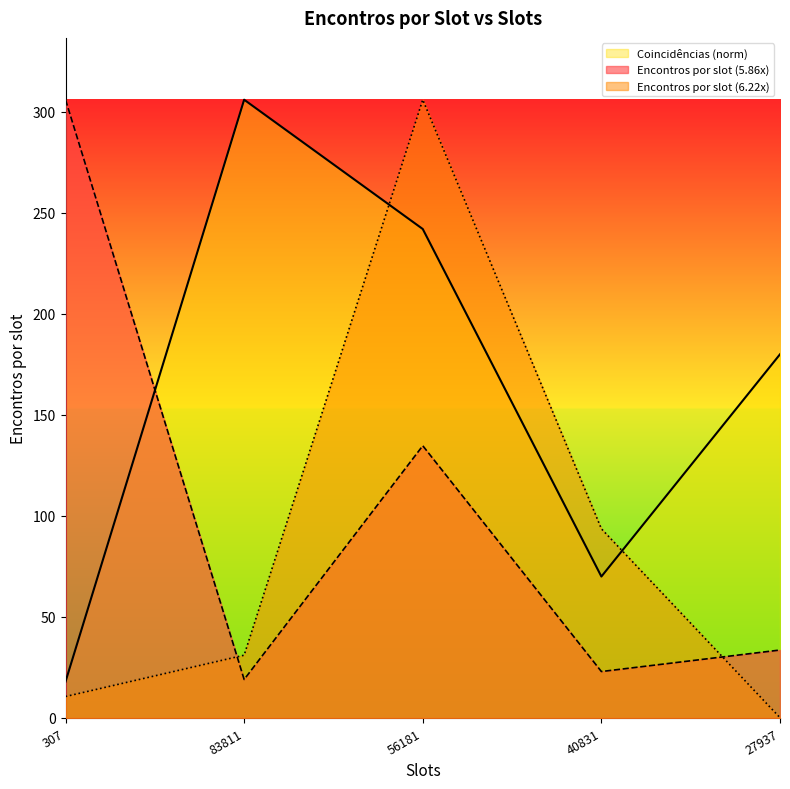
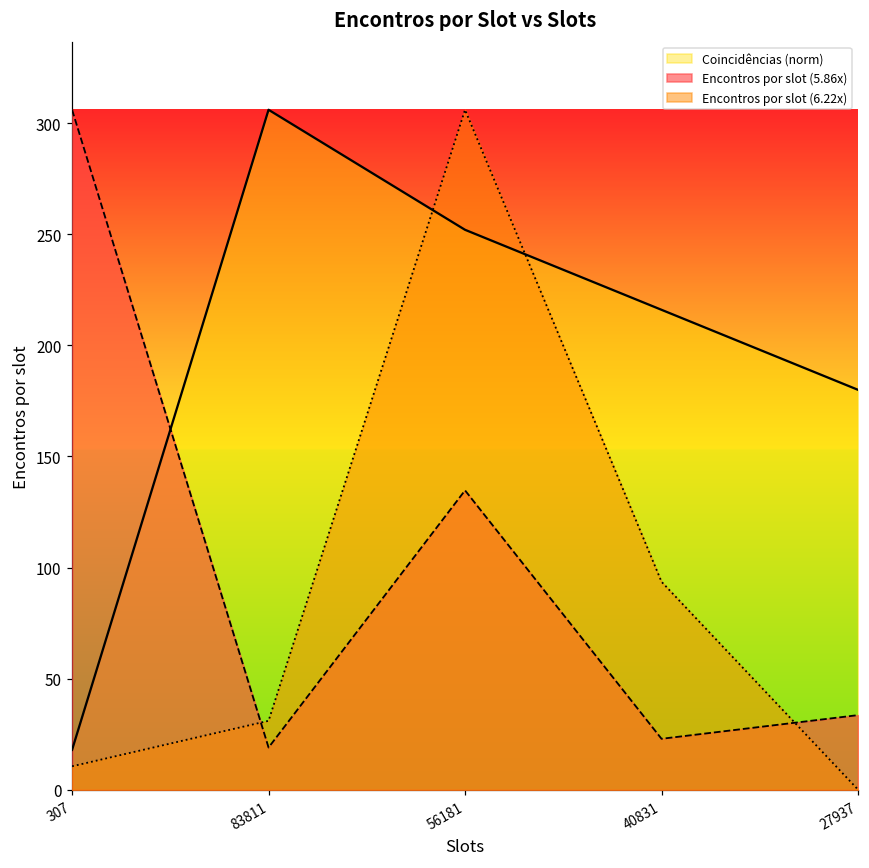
  {
    "Coincidências (norm)": {
      "307": 18,
      "83811": 306,
-     "56181": 242,
-     "40831": 70,
+     "56181": 252,
+     "40831": 216,
      "27937": 180
    },
    "Encontros por slot (5.86x)": {
      "307": 306,
      "83811": 19,
      "56181": 135,
      "40831": 23,
      "27937": 34
    },
    "Encontros por slot (6.22x)": {
      "307": 11,
      "83811": 31,
      "56181": 306,
      "40831": 94,
      "27937": 0
    }
  }
